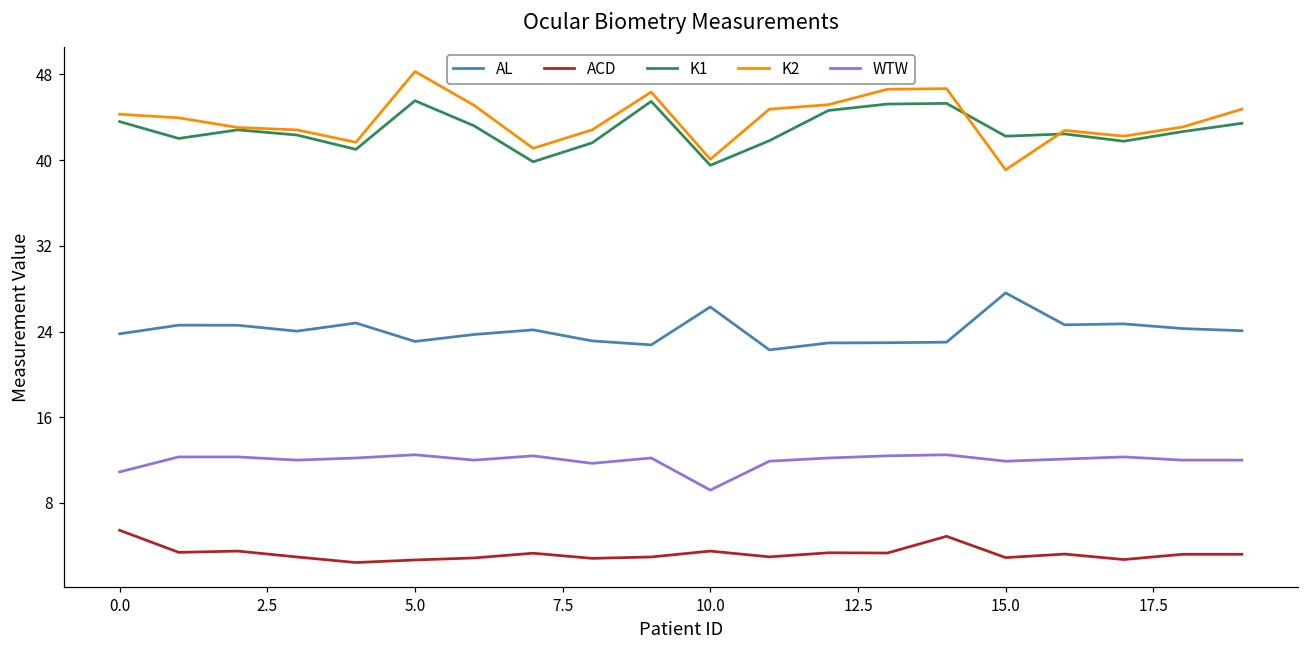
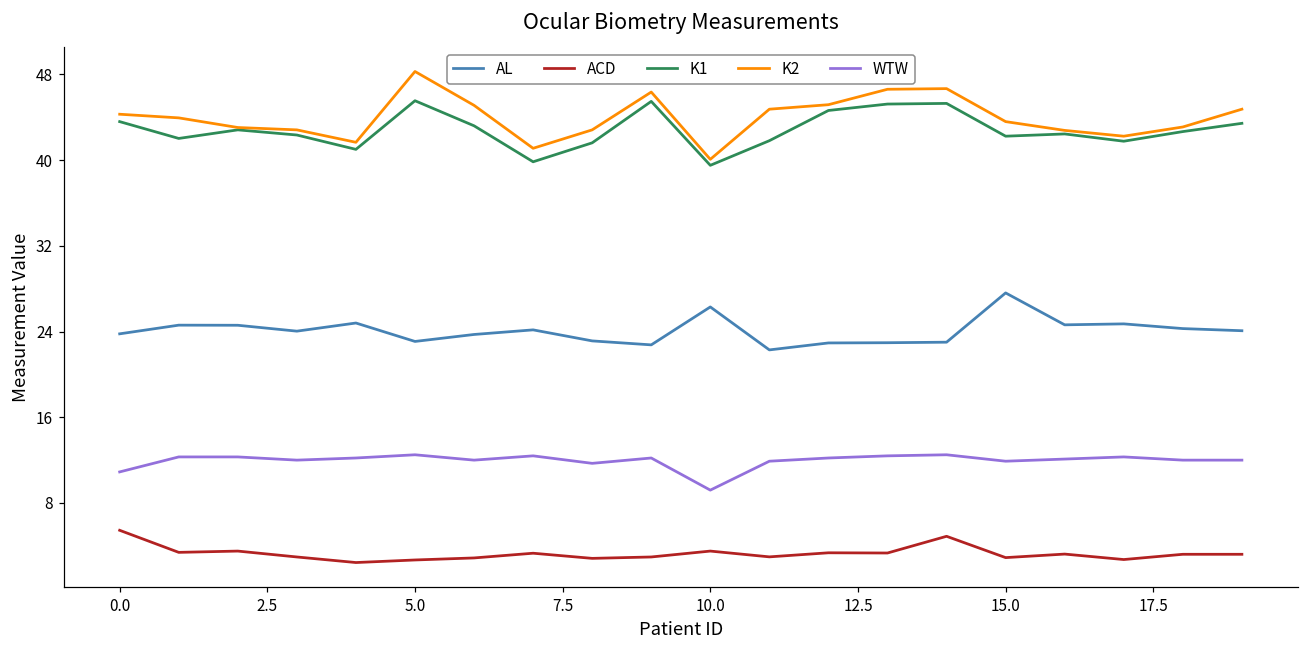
  {
    "AL": {
      "0.0": 24,
      "5.0": 23,
      "10.0": 26,
      "15.0": 28
    },
    "ACD": {
      "0.0": 5,
      "5.0": 3,
      "10.0": 4,
      "15.0": 3
    },
    "K1": {
      "0.0": 44,
      "5.0": 46,
      "10.0": 40,
      "15.0": 42
    },
    "K2": {
      "0.0": 44,
      "5.0": 48,
      "10.0": 40,
-     "15.0": 39
+     "15.0": 44
    },
    "WTW": {
      "0.0": 11,
      "5.0": 13,
      "10.0": 9,
      "15.0": 12
    }
  }
